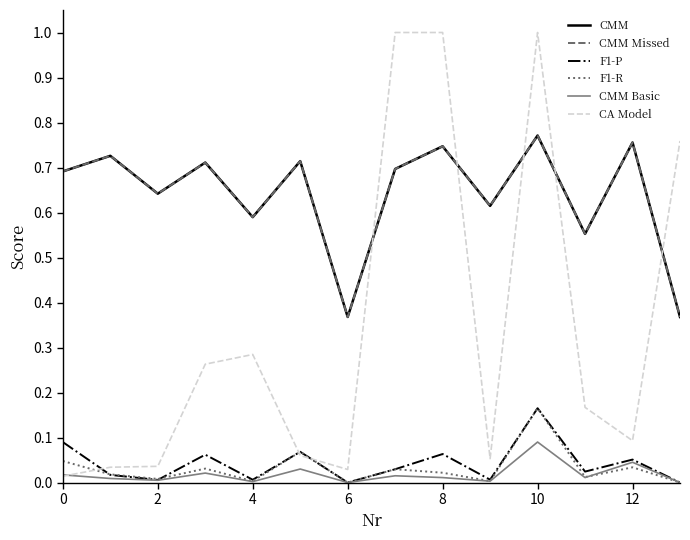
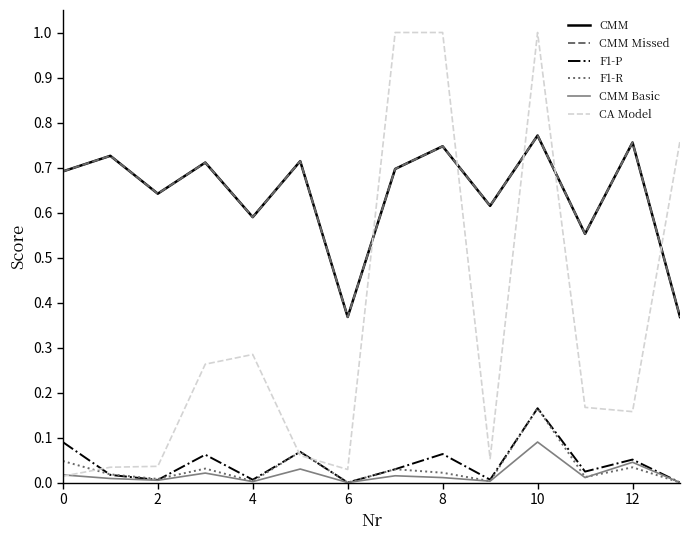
  {
    "F1-P": {
      "0": 0.09,
      "8": 0.06,
      "12": 0.05
    },
    "CA Model": {
      "2": 0.04,
      "4": 0.28,
      "6": 0.03,
      "8": 1.00,
      "10": 1.00,
-     "12": 0.09
+     "12": 0.16
    }
  }
